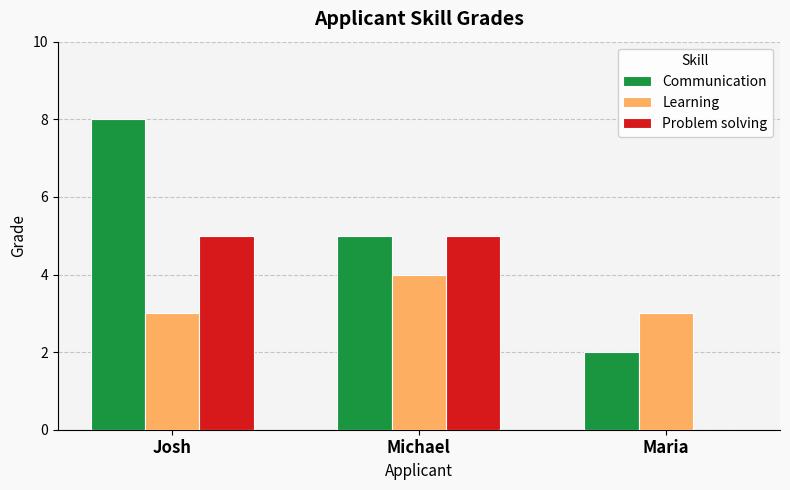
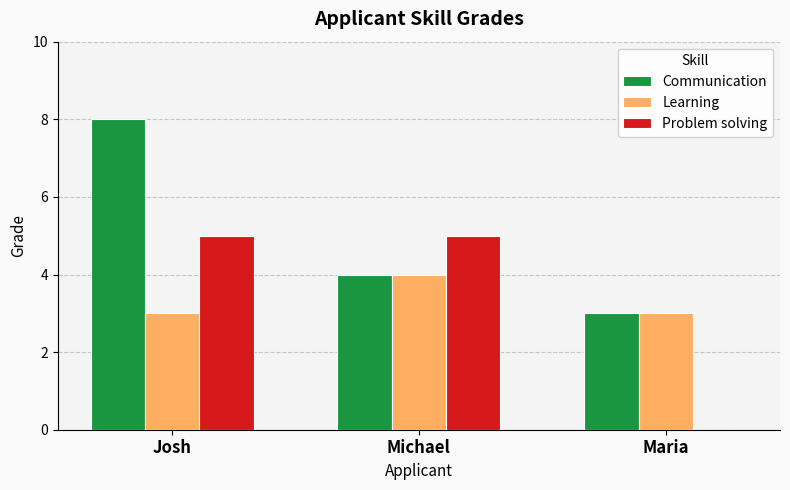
  {
    "Communication": {
      "Josh": 8,
-     "Michael": 5,
-     "Maria": 2
+     "Michael": 4,
+     "Maria": 3
    },
    "Learning": {
      "Josh": 3,
      "Michael": 4,
      "Maria": 3
    },
    "Problem solving": {
      "Josh": 5,
      "Michael": 5,
      "Maria": 0
    }
  }
